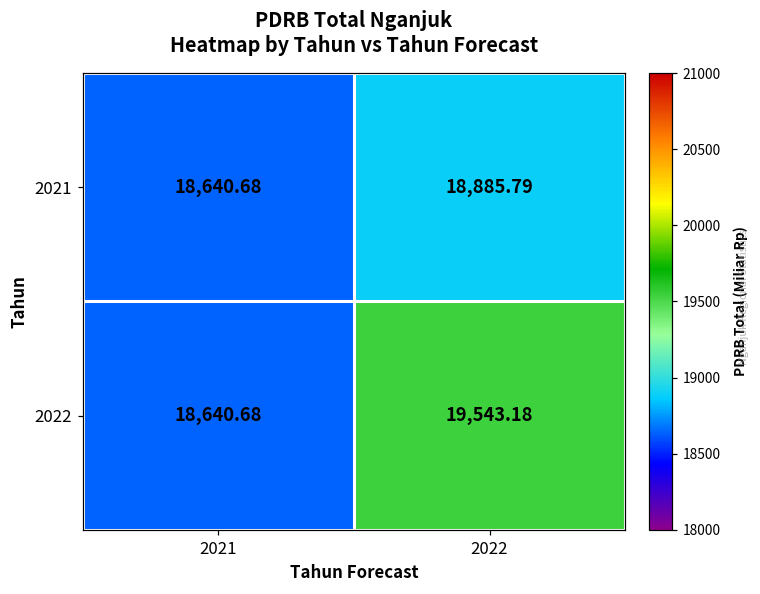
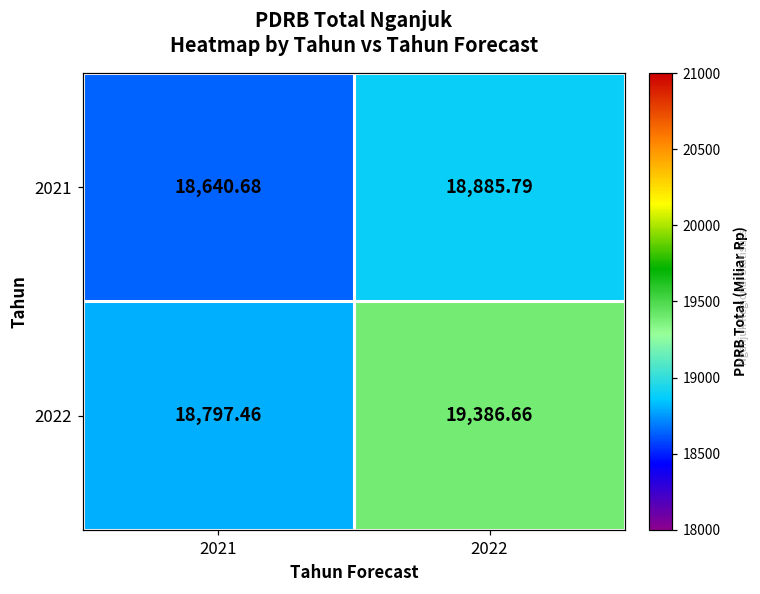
  {
    "2021": {
      "2021": "18,640.68",
      "2022": "18,885.79"
    },
    "2022": {
-     "2021": "18,640.68",
-     "2022": "19,543.18"
+     "2021": "18,797.46",
+     "2022": "19,386.66"
    }
  }
